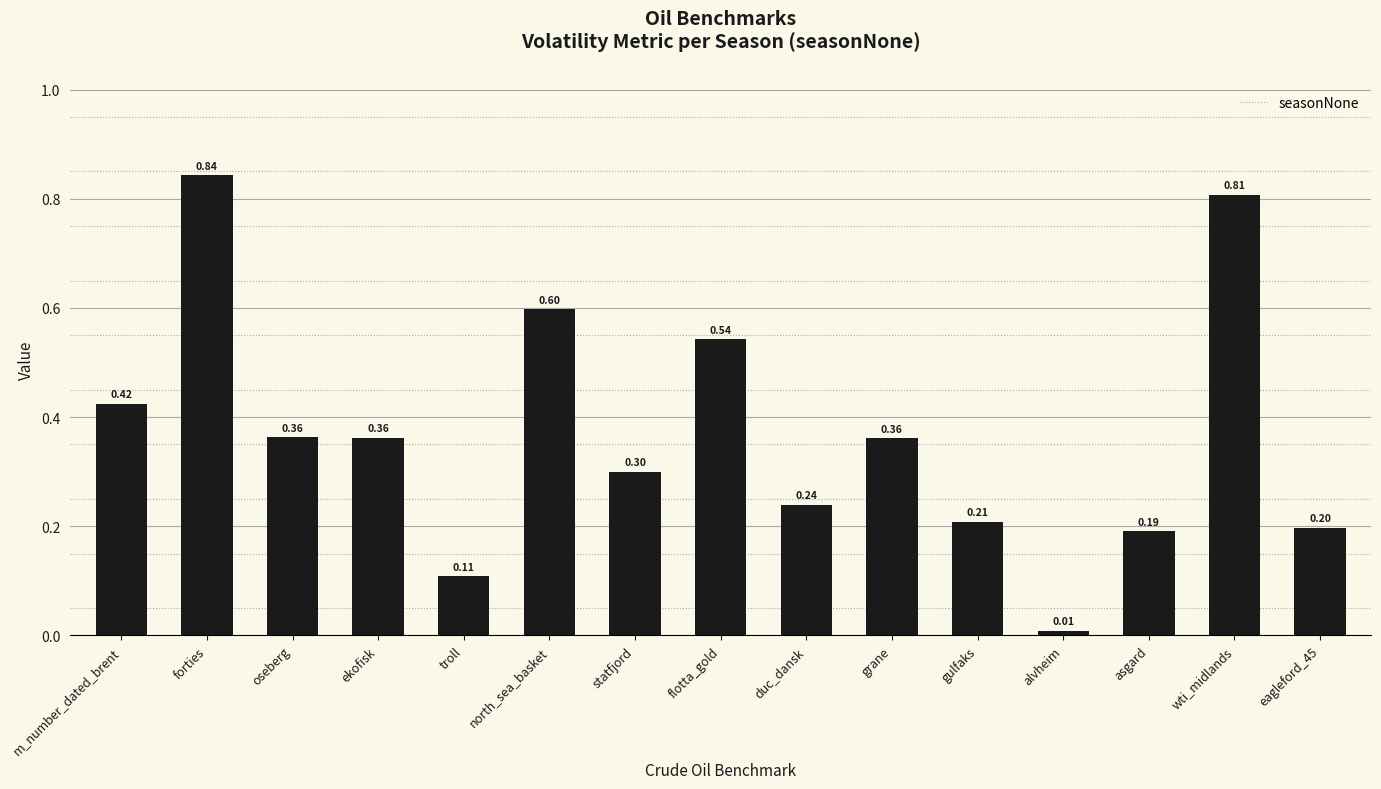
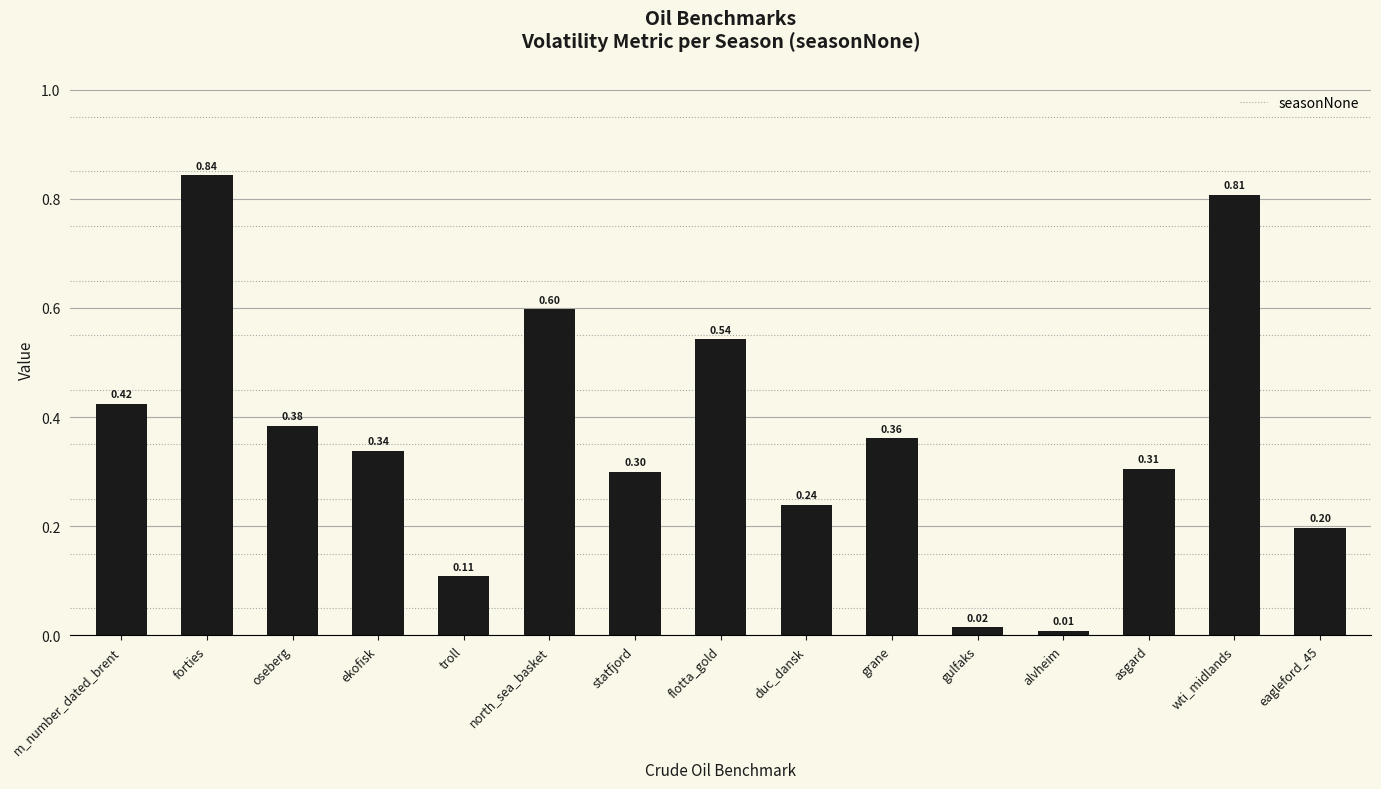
  {
    "m_number_dated_brent": 0.42,
    "forties": 0.84,
-   "oseberg": 0.36,
-   "ekofisk": 0.36,
+   "oseberg": 0.38,
+   "ekofisk": 0.34,
    "troll": 0.11,
    "north_sea_basket": 0.60,
    "statfjord": 0.30,
    "flotta_gold": 0.54,
    "duc_dansk": 0.24,
    "grane": 0.36,
-   "gulfaks": 0.21,
+   "gulfaks": 0.02,
    "alvheim": 0.01,
-   "asgard": 0.19,
+   "asgard": 0.31,
    "wti_midlands": 0.81,
    "eagleford_45": 0.20
  }
